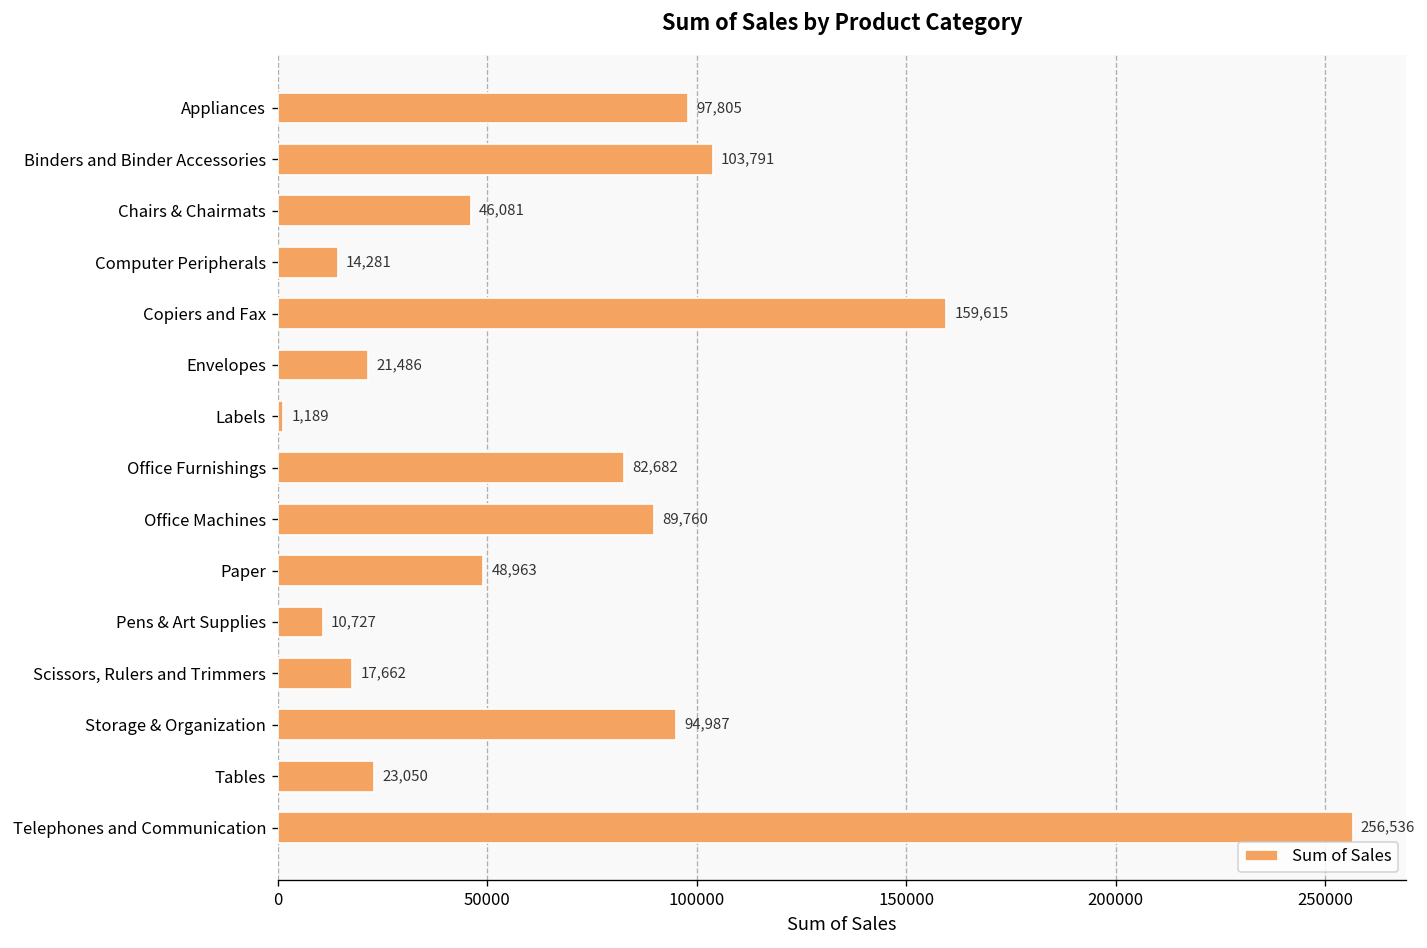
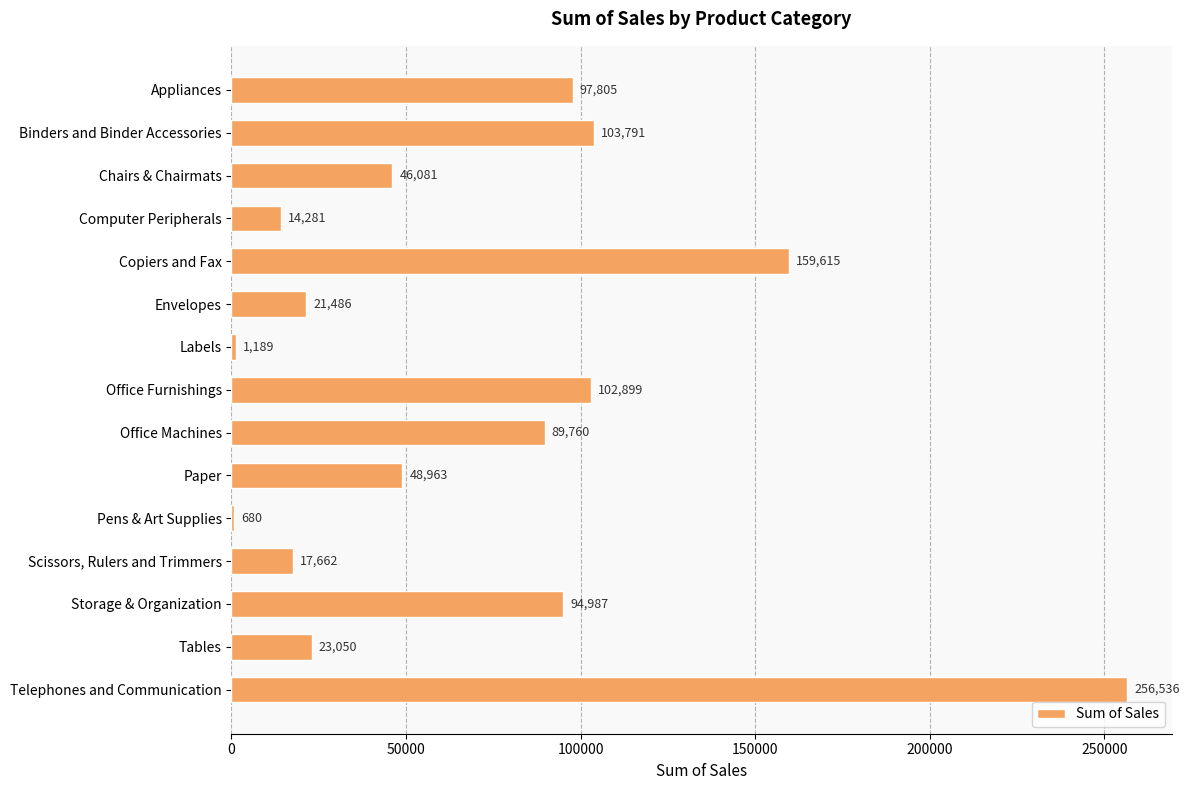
  {
    "Appliances": "97,805",
    "Binders and Binder Accessories": "103,791",
    "Chairs & Chairmats": "46,081",
    "Computer Peripherals": "14,281",
    "Copiers and Fax": "159,615",
    "Envelopes": "21,486",
    "Labels": "1,189",
-   "Office Furnishings": "82,682",
+   "Office Furnishings": "102,899",
    "Office Machines": "89,760",
    "Paper": "48,963",
-   "Pens & Art Supplies": "10,727",
+   "Pens & Art Supplies": "680",
    "Scissors, Rulers and Trimmers": "17,662",
    "Storage & Organization": "94,987",
    "Tables": "23,050",
    "Telephones and Communication": "256,536"
  }
